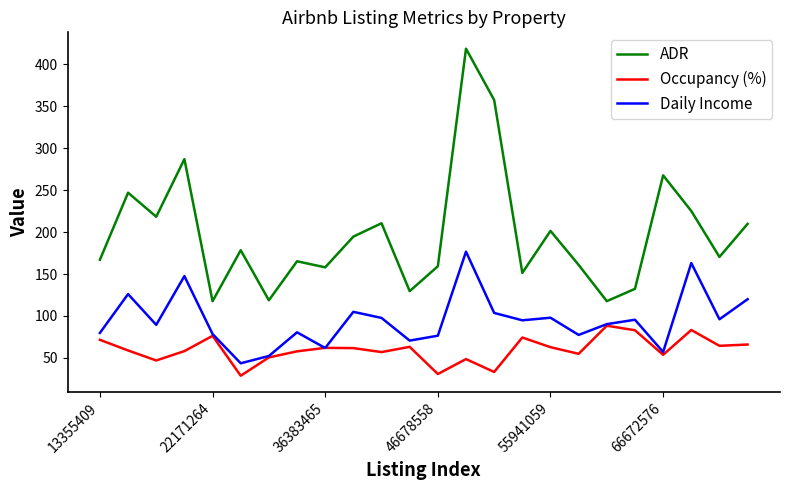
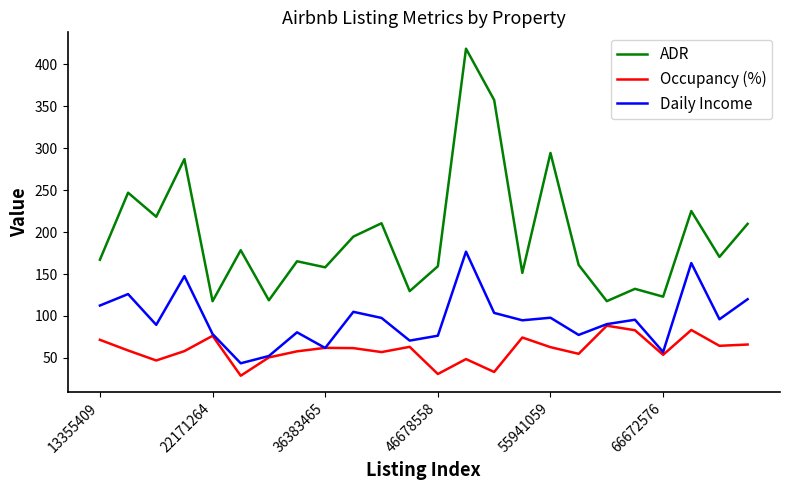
  {
    "ADR": {
      "13355409": 170,
      "22171264": 120,
      "36383465": 160,
      "46678558": 160,
-     "55941059": 200,
-     "66672576": 270
+     "55941059": 290,
+     "66672576": 120
    },
    "Occupancy (%)": {
      "13355409": 70,
      "46678558": 30,
      "55941059": 60,
      "66672576": 50
    },
    "Daily Income": {
-     "13355409": 80,
+     "13355409": 110,
      "46678558": 80,
      "55941059": 100,
      "66672576": 60
    }
  }
